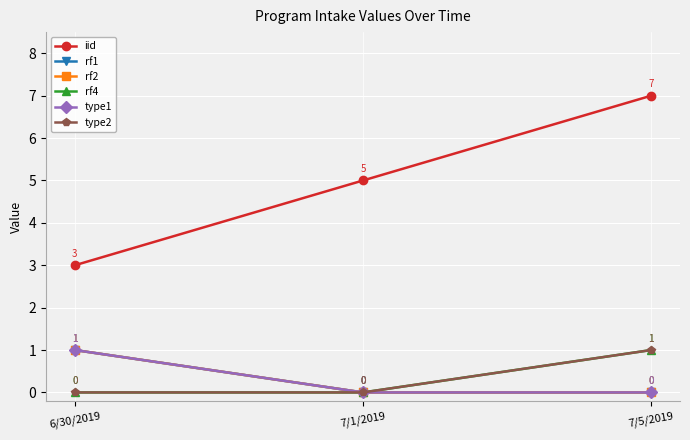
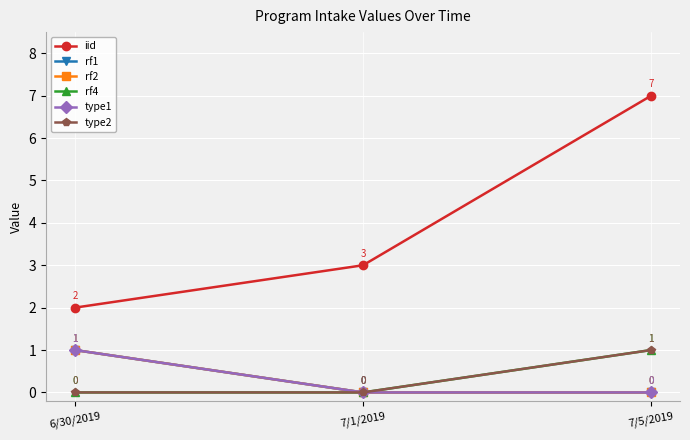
  {
    "iid": {
-     "6/30/2019": 3,
-     "7/1/2019": 5,
+     "6/30/2019": 2,
+     "7/1/2019": 3,
      "7/5/2019": 7
    }
  }
